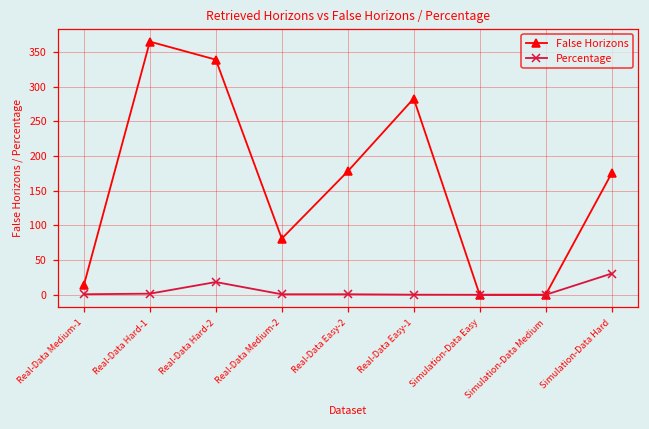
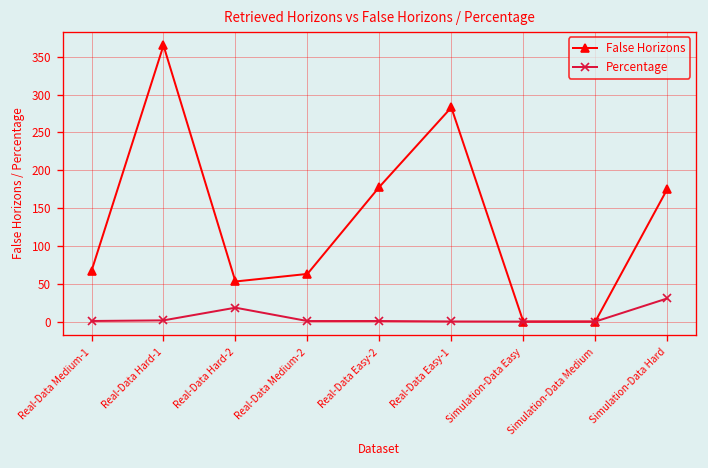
  {
    "False Horizons": {
-     "Real-Data Medium-1": 10,
+     "Real-Data Medium-1": 70,
      "Real-Data Hard-1": 370,
-     "Real-Data Hard-2": 340,
-     "Real-Data Medium-2": 80,
+     "Real-Data Hard-2": 50,
+     "Real-Data Medium-2": 60,
      "Real-Data Easy-2": 180,
      "Real-Data Easy-1": 280,
      "Simulation-Data Hard": 180
    },
    "Percentage": {
      "Real-Data Medium-1": 0,
      "Real-Data Hard-1": 0,
      "Real-Data Hard-2": 20,
      "Real-Data Medium-2": 0,
      "Real-Data Easy-2": 0,
      "Real-Data Easy-1": 0,
      "Simulation-Data Hard": 30
    }
  }
